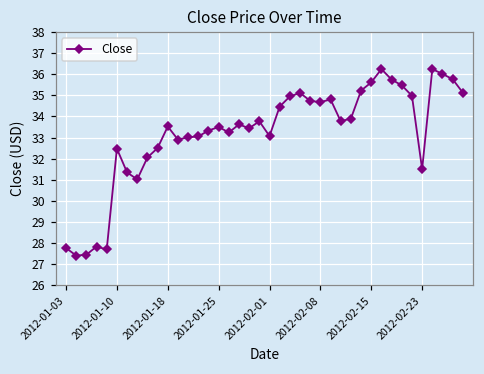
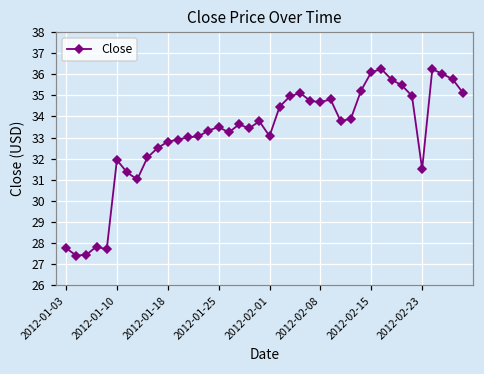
  {
    "2012-01-03": 27.8,
-   "2012-01-10": 32.5,
-   "2012-01-18": 33.5,
+   "2012-01-10": 31.9,
+   "2012-01-18": 32.8,
    "2012-01-25": 33.5,
    "2012-02-01": 33.1,
    "2012-02-08": 34.7,
-   "2012-02-15": 35.6,
+   "2012-02-15": 36.1,
    "2012-02-23": 31.5
  }
